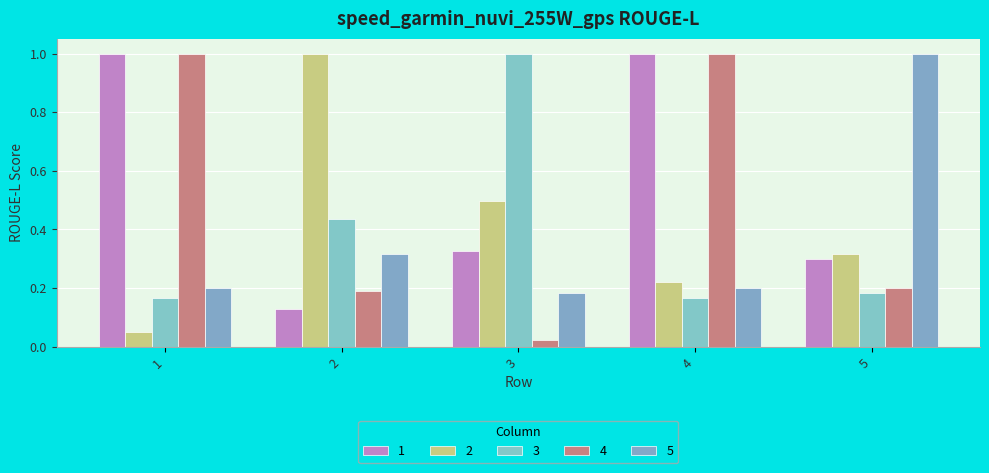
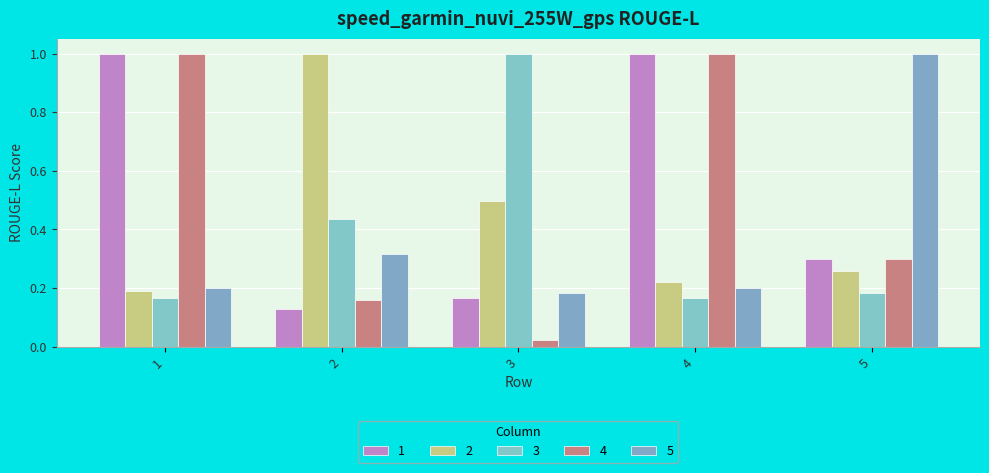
  {
    "1": {
      "1": 1.00,
      "2": 0.13,
-     "3": 0.33,
+     "3": 0.17,
      "4": 1.00,
      "5": 0.30
    },
    "2": {
-     "1": 0.05,
+     "1": 0.19,
      "2": 1.00,
      "3": 0.50,
      "4": 0.22,
-     "5": 0.32
+     "5": 0.26
    },
    "4": {
      "1": 1.00,
-     "2": 0.19,
+     "2": 0.16,
      "3": 0.02,
      "4": 1.00,
-     "5": 0.2
+     "5": 0.3
    }
  }
